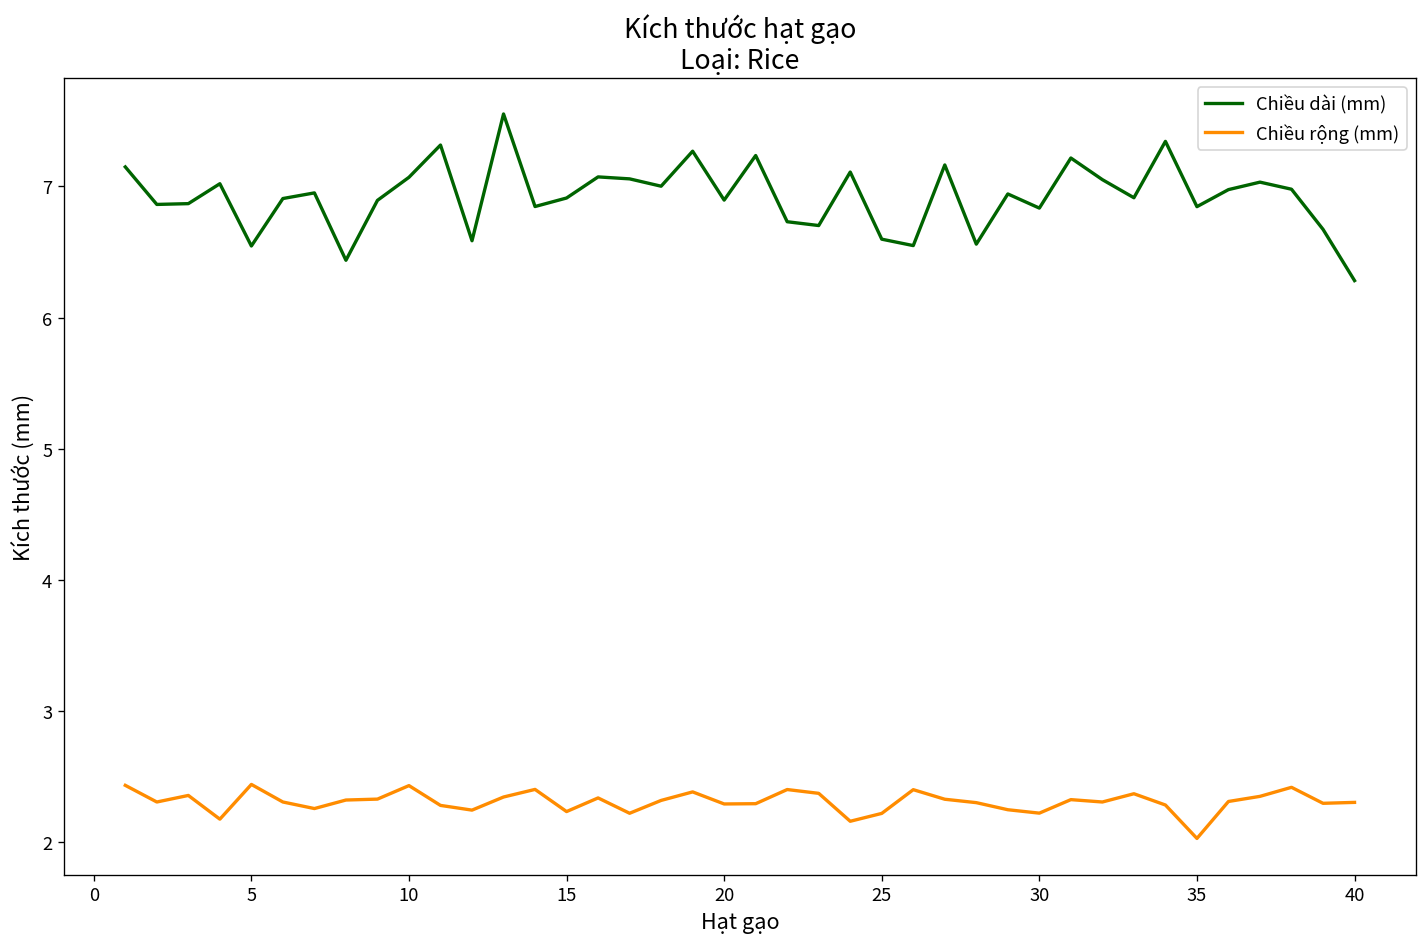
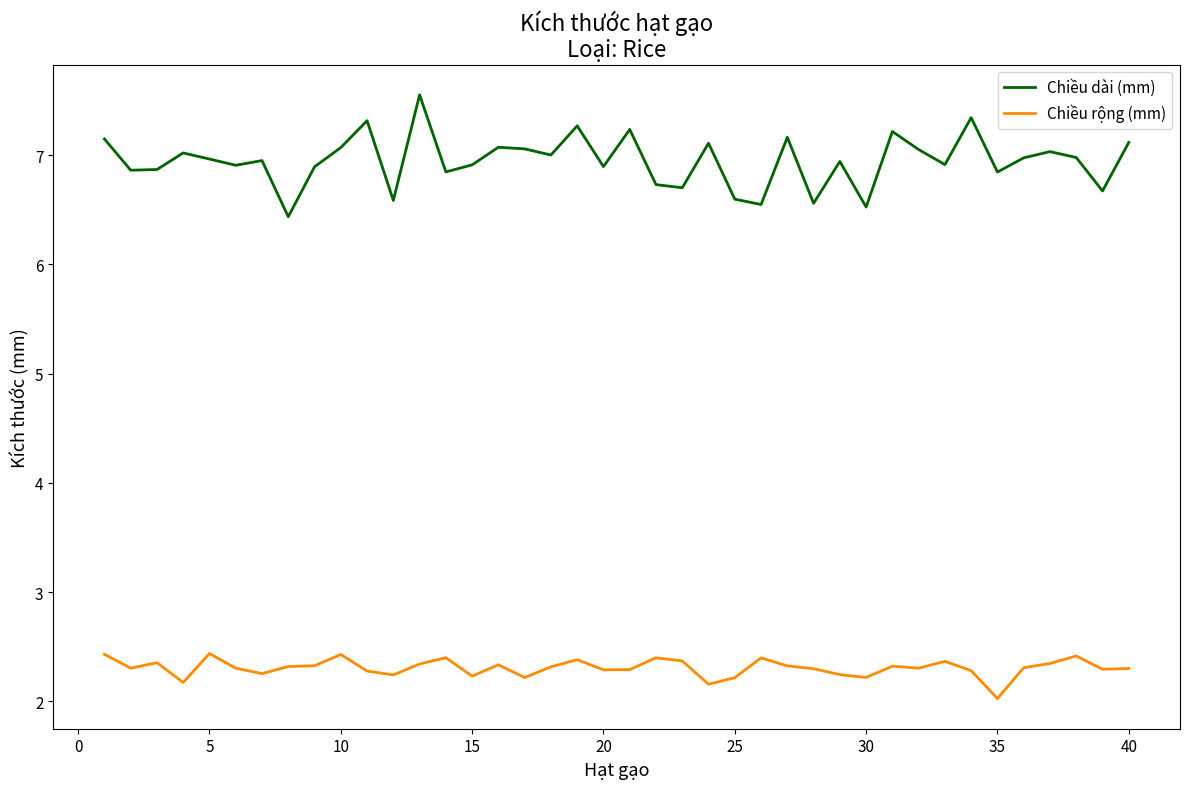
  {
    "Chiều dài (mm)": {
-     "5": 6.55,
+     "5": 6.97,
      "10": 7.07,
      "15": 6.91,
      "20": 6.90,
      "25": 6.60,
-     "30": 6.84,
+     "30": 6.53,
      "35": 6.85,
-     "40": 6.28
+     "40": 7.12
    },
    "Chiều rộng (mm)": {
      "5": 2.44,
      "10": 2.43,
      "15": 2.23,
      "20": 2.29,
      "25": 2.22,
      "30": 2.22,
      "35": 2.03,
      "40": 2.30
    }
  }
